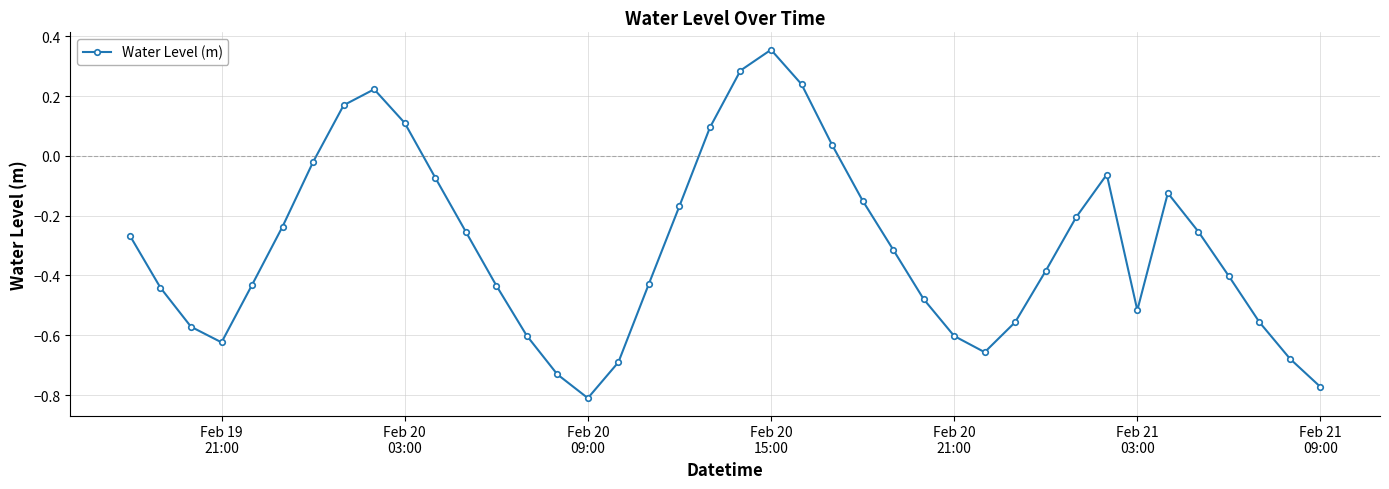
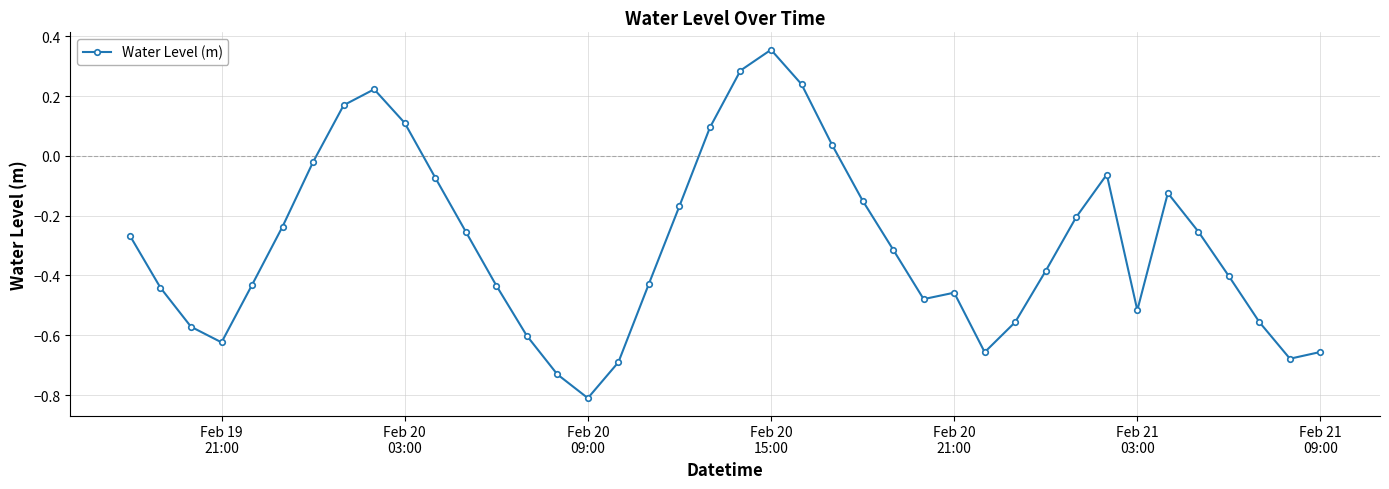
  {
    "Feb 19 21:00": -0.62,
    "Feb 20 03:00": 0.11,
    "Feb 20 09:00": -0.81,
    "Feb 20 15:00": 0.35,
-   "Feb 20 21:00": -0.60,
+   "Feb 20 21:00": -0.46,
    "Feb 21 03:00": -0.52,
-   "Feb 21 09:00": -0.77
+   "Feb 21 09:00": -0.66
  }
